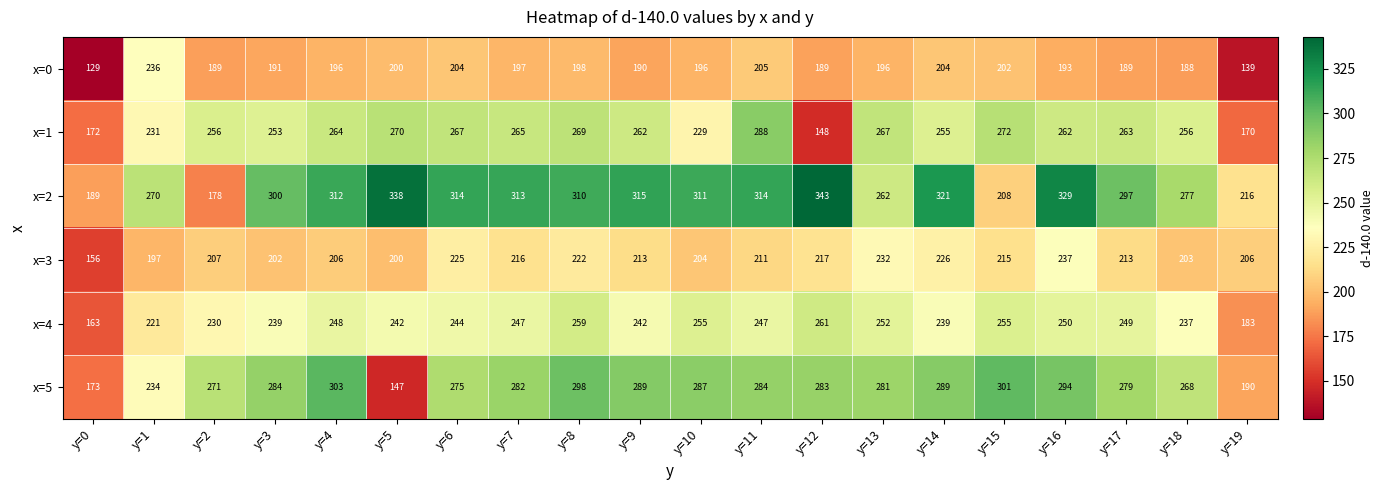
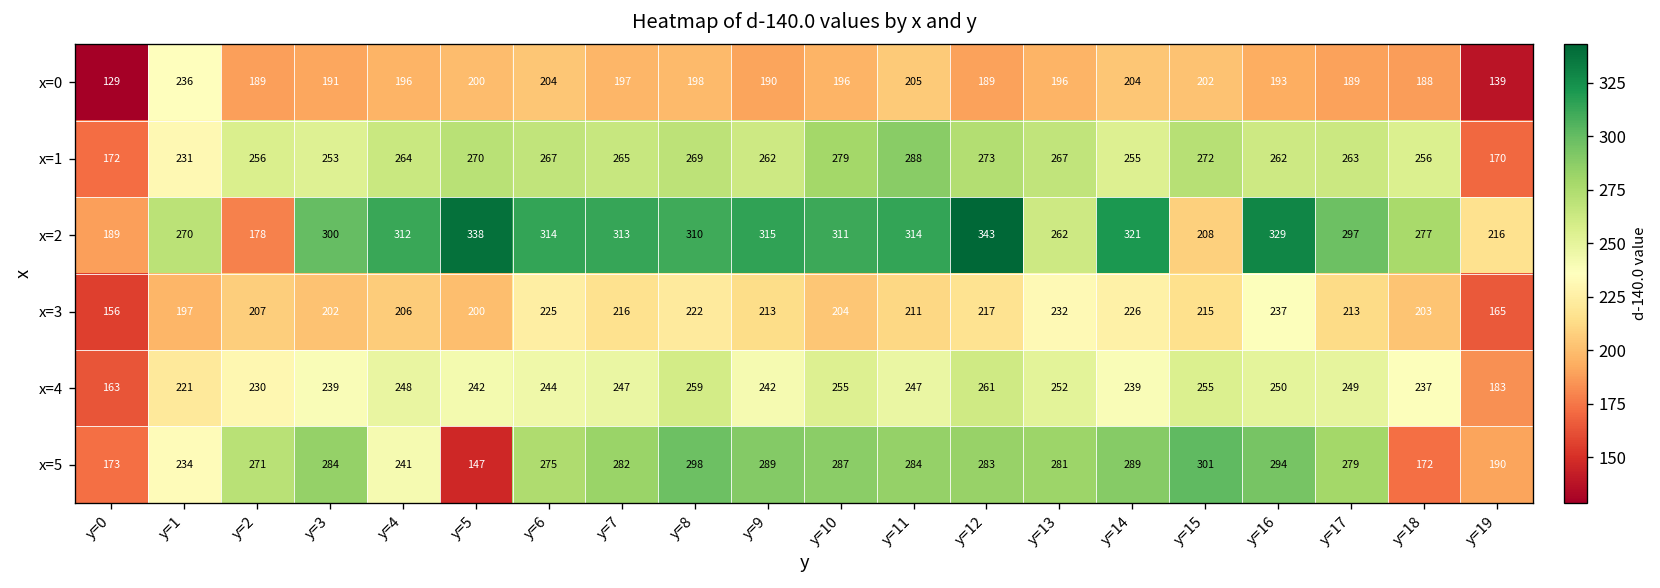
  {
    "x=0": {
      "y=0": 129,
      "y=1": 236,
      "y=2": 189,
      "y=3": 191,
      "y=4": 196,
      "y=5": 200,
      "y=6": 204,
      "y=7": 197,
      "y=8": 198,
      "y=9": 190,
      "y=10": 196,
      "y=11": 205,
      "y=12": 189,
      "y=13": 196,
      "y=14": 204,
      "y=15": 202,
      "y=16": 193,
      "y=17": 189,
      "y=18": 188,
      "y=19": 139
    },
    "x=1": {
      "y=0": 172,
      "y=1": 231,
      "y=2": 256,
      "y=3": 253,
      "y=4": 264,
      "y=5": 270,
      "y=6": 267,
      "y=7": 265,
      "y=8": 269,
      "y=9": 262,
-     "y=10": 229,
+     "y=10": 279,
      "y=11": 288,
-     "y=12": 148,
+     "y=12": 273,
      "y=13": 267,
      "y=14": 255,
      "y=15": 272,
      "y=16": 262,
      "y=17": 263,
      "y=18": 256,
      "y=19": 170
    },
    "x=2": {
      "y=0": 189,
      "y=1": 270,
      "y=2": 178,
      "y=3": 300,
      "y=4": 312,
      "y=5": 338,
      "y=6": 314,
      "y=7": 313,
      "y=8": 310,
      "y=9": 315,
      "y=10": 311,
      "y=11": 314,
      "y=12": 343,
      "y=13": 262,
      "y=14": 321,
      "y=15": 208,
      "y=16": 329,
      "y=17": 297,
      "y=18": 277,
      "y=19": 216
    },
    "x=3": {
      "y=0": 156,
      "y=1": 197,
      "y=2": 207,
      "y=3": 202,
      "y=4": 206,
      "y=5": 200,
      "y=6": 225,
      "y=7": 216,
      "y=8": 222,
      "y=9": 213,
      "y=10": 204,
      "y=11": 211,
      "y=12": 217,
      "y=13": 232,
      "y=14": 226,
      "y=15": 215,
      "y=16": 237,
      "y=17": 213,
      "y=18": 203,
-     "y=19": 206
+     "y=19": 165
    },
    "x=4": {
      "y=0": 163,
      "y=1": 221,
      "y=2": 230,
      "y=3": 239,
      "y=4": 248,
      "y=5": 242,
      "y=6": 244,
      "y=7": 247,
      "y=8": 259,
      "y=9": 242,
      "y=10": 255,
      "y=11": 247,
      "y=12": 261,
      "y=13": 252,
      "y=14": 239,
      "y=15": 255,
      "y=16": 250,
      "y=17": 249,
      "y=18": 237,
      "y=19": 183
    },
    "x=5": {
      "y=0": 173,
      "y=1": 234,
      "y=2": 271,
      "y=3": 284,
-     "y=4": 303,
+     "y=4": 241,
      "y=5": 147,
      "y=6": 275,
      "y=7": 282,
      "y=8": 298,
      "y=9": 289,
      "y=10": 287,
      "y=11": 284,
      "y=12": 283,
      "y=13": 281,
      "y=14": 289,
      "y=15": 301,
      "y=16": 294,
      "y=17": 279,
-     "y=18": 268,
+     "y=18": 172,
      "y=19": 190
    }
  }
